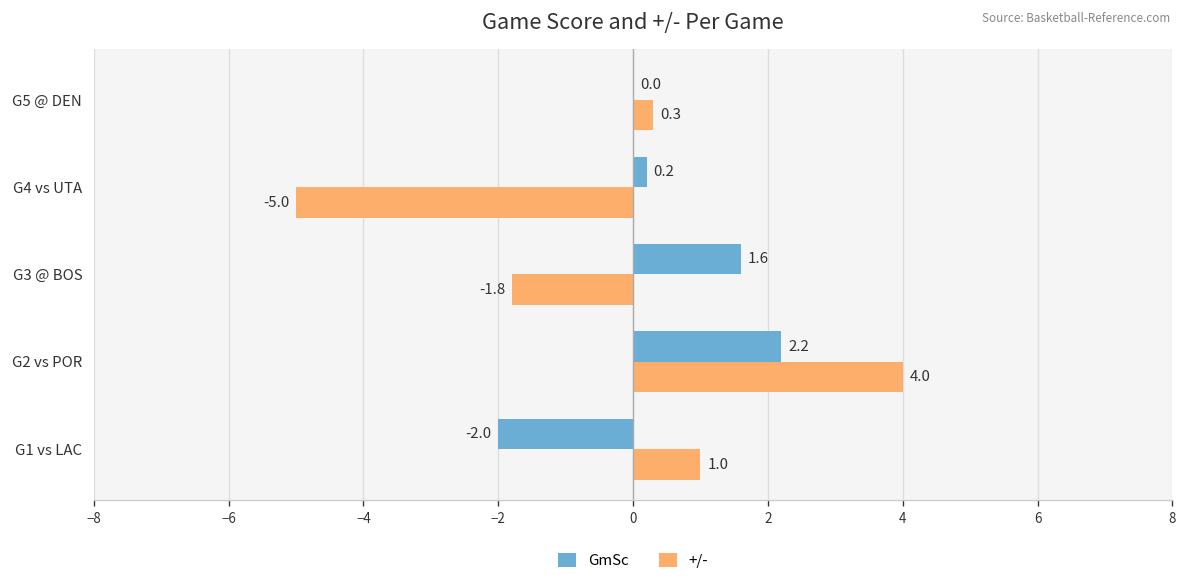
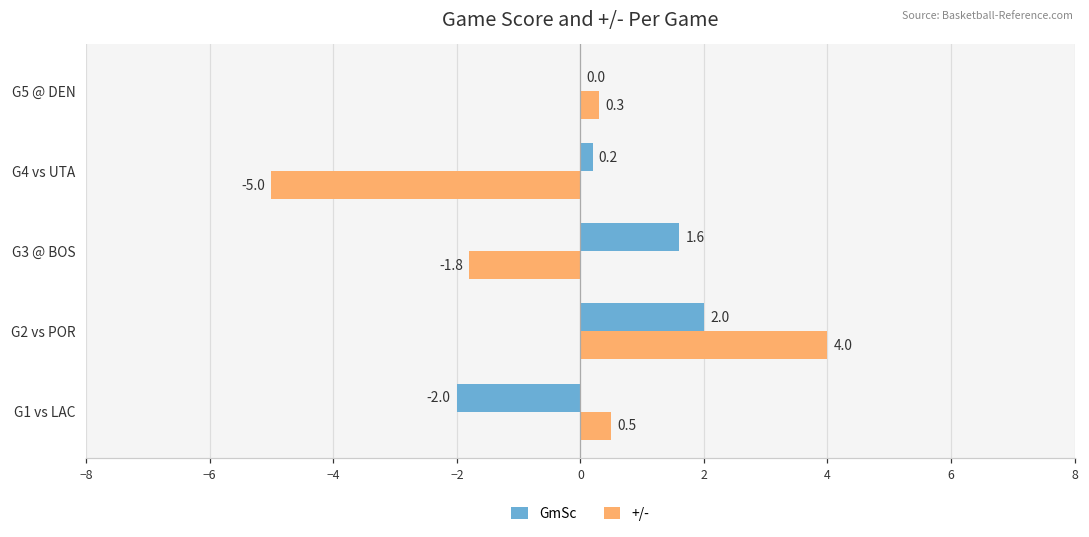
  {
    "GmSc": {
      "G5 @ DEN": 0.0,
      "G4 vs UTA": 0.2,
      "G3 @ BOS": 1.6,
-     "G2 vs POR": 2.2,
+     "G2 vs POR": 2.0,
      "G1 vs LAC": -2.0
    },
    "+/-": {
      "G5 @ DEN": 0.3,
      "G4 vs UTA": -5.0,
      "G3 @ BOS": -1.8,
      "G2 vs POR": 4.0,
-     "G1 vs LAC": 1.0
+     "G1 vs LAC": 0.5
    }
  }
